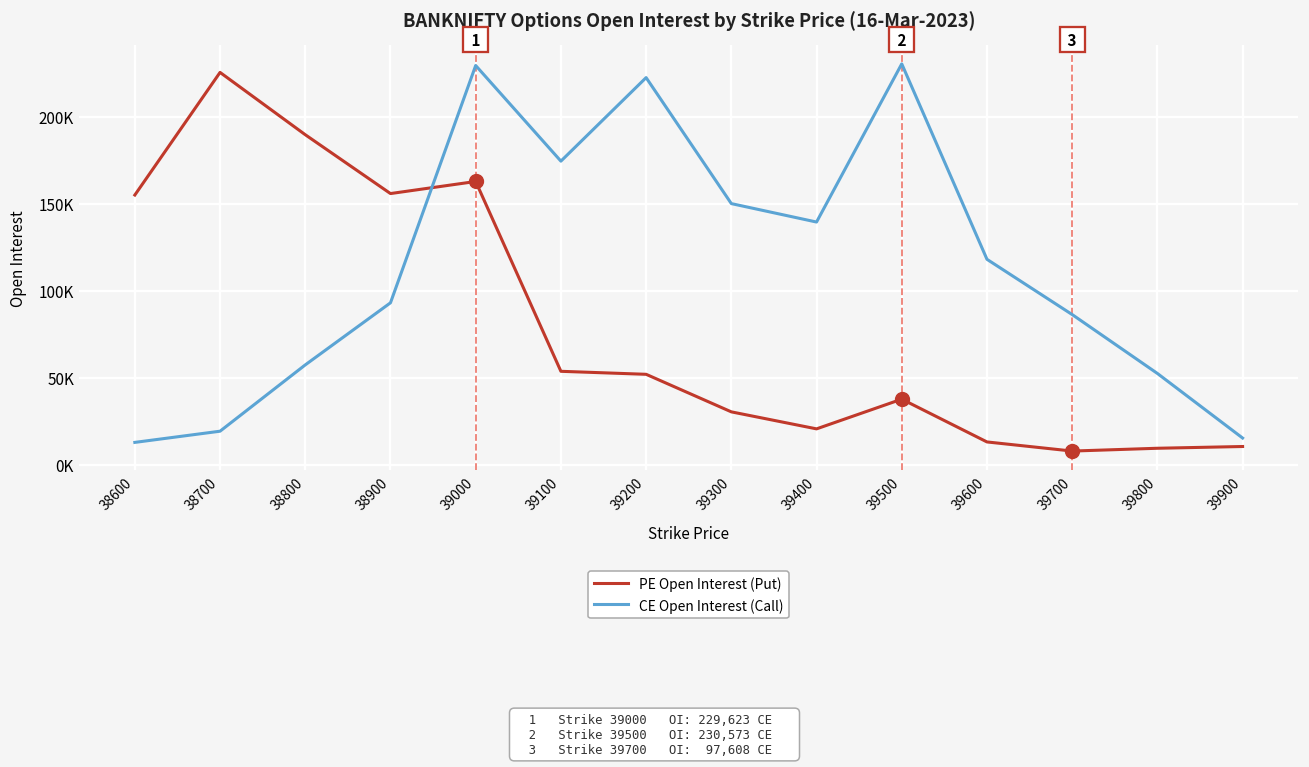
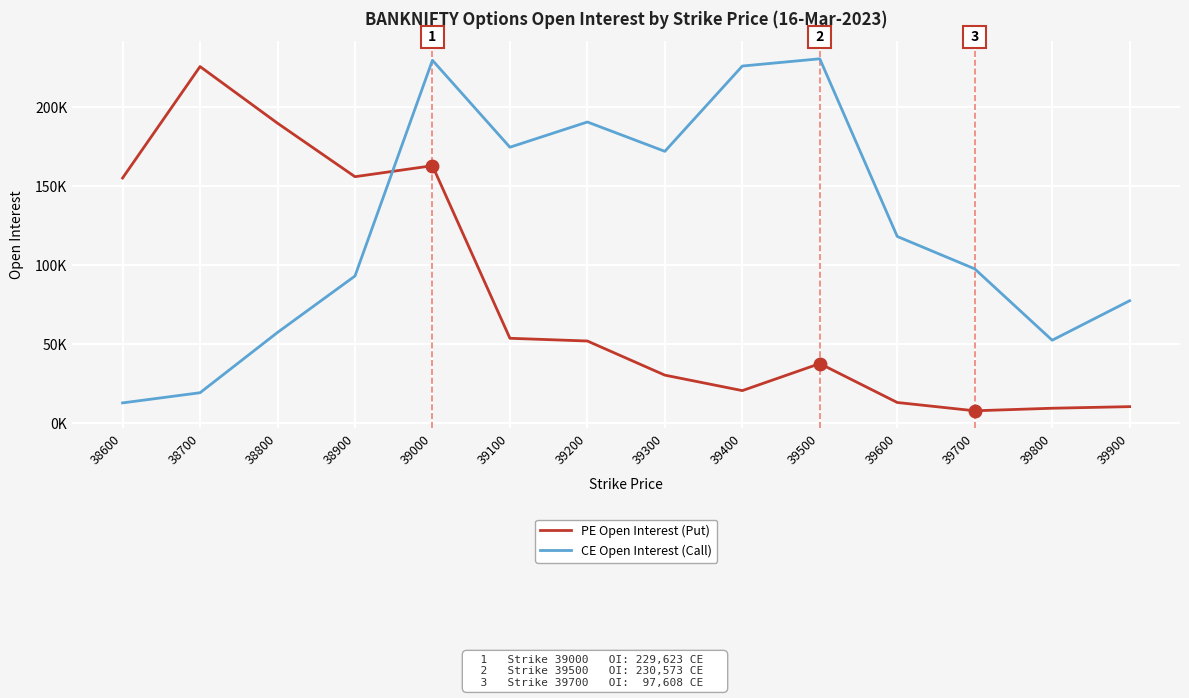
  {
    "CE Open Interest (Call)": {
      "38600": 13000,
      "38700": 19000,
      "38800": 57000,
      "38900": 93000,
      "39100": 175000,
-     "39200": 223000,
-     "39300": 150000,
-     "39400": 140000,
+     "39200": 191000,
+     "39300": 172000,
+     "39400": 226000,
      "39600": 118000,
-     "39700": 86000,
+     "39700": 98000,
      "39800": 52000,
-     "39900": 15000
+     "39900": 77000
    }
  }
